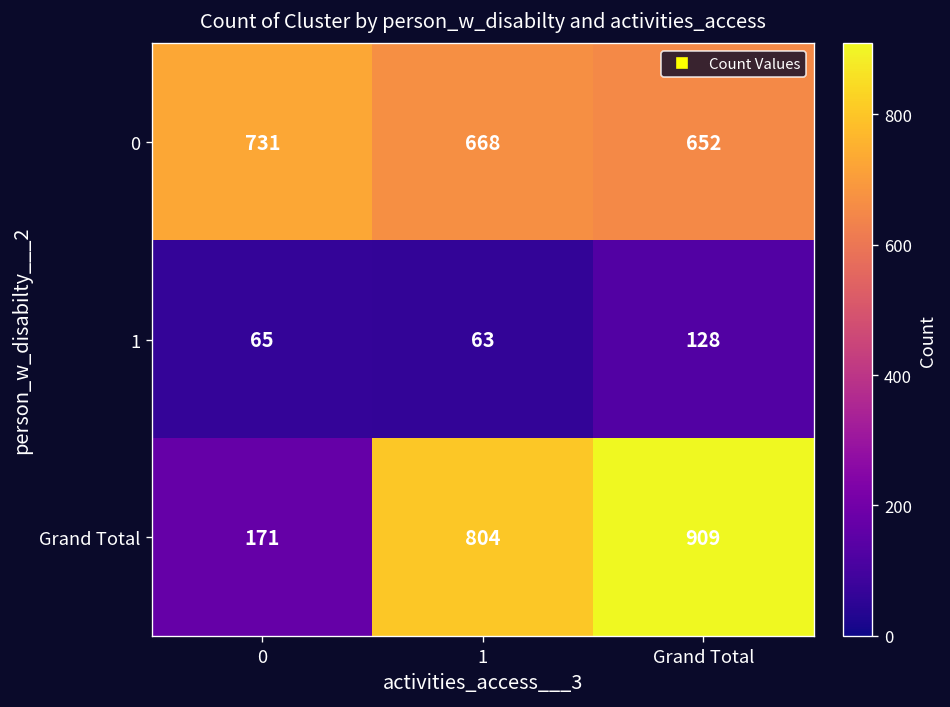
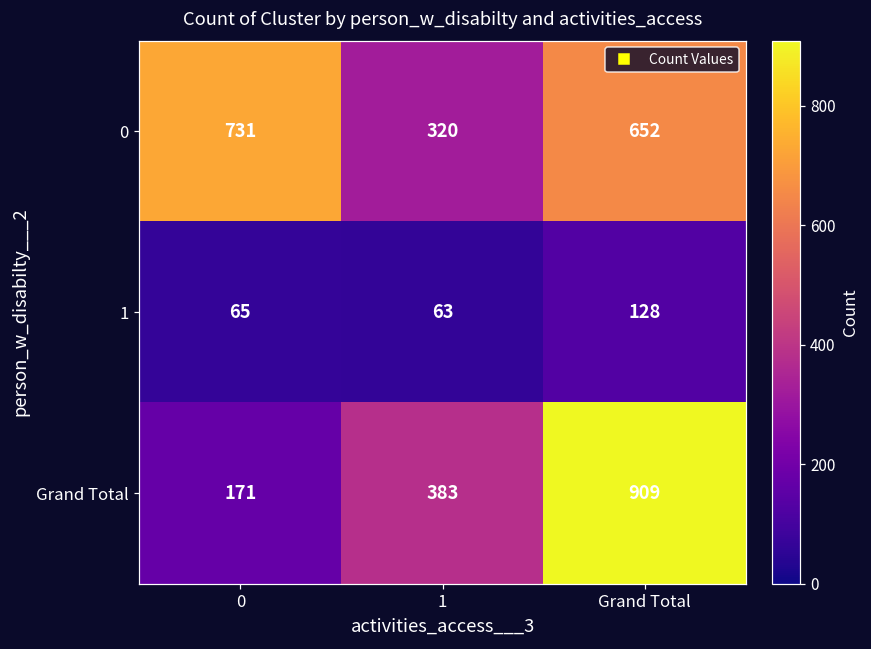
  {
    "0": {
      "0": 731,
-     "1": 668,
+     "1": 320,
      "Grand Total": 652
    },
    "1": {
      "0": 65,
      "1": 63,
      "Grand Total": 128
    },
    "Grand Total": {
      "0": 171,
-     "1": 804,
+     "1": 383,
      "Grand Total": 909
    }
  }
